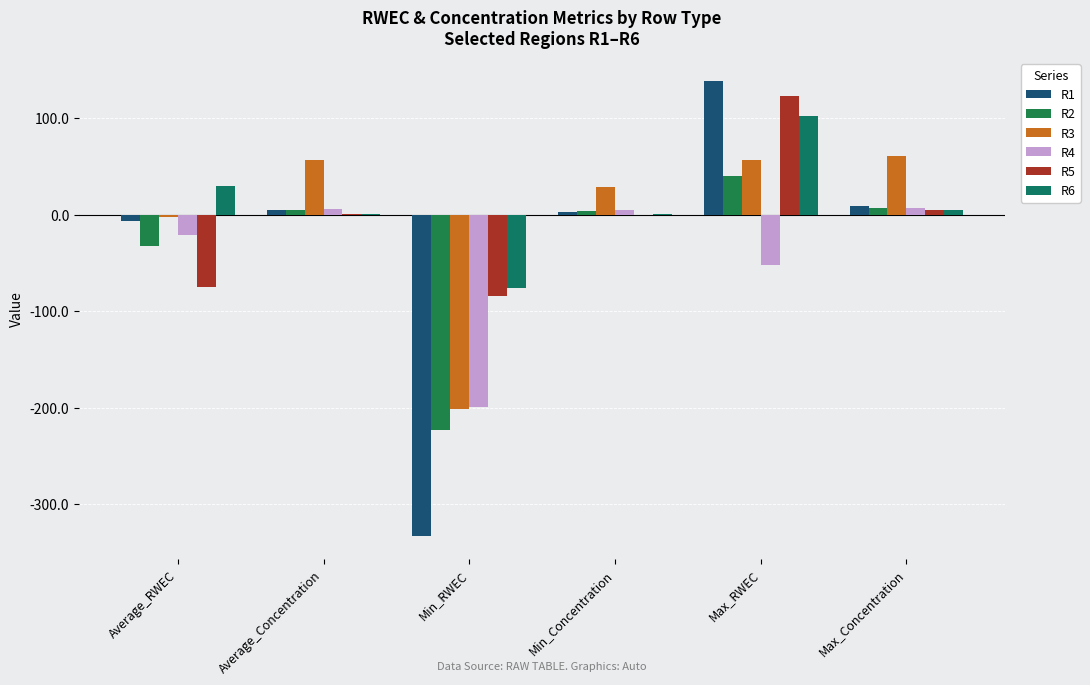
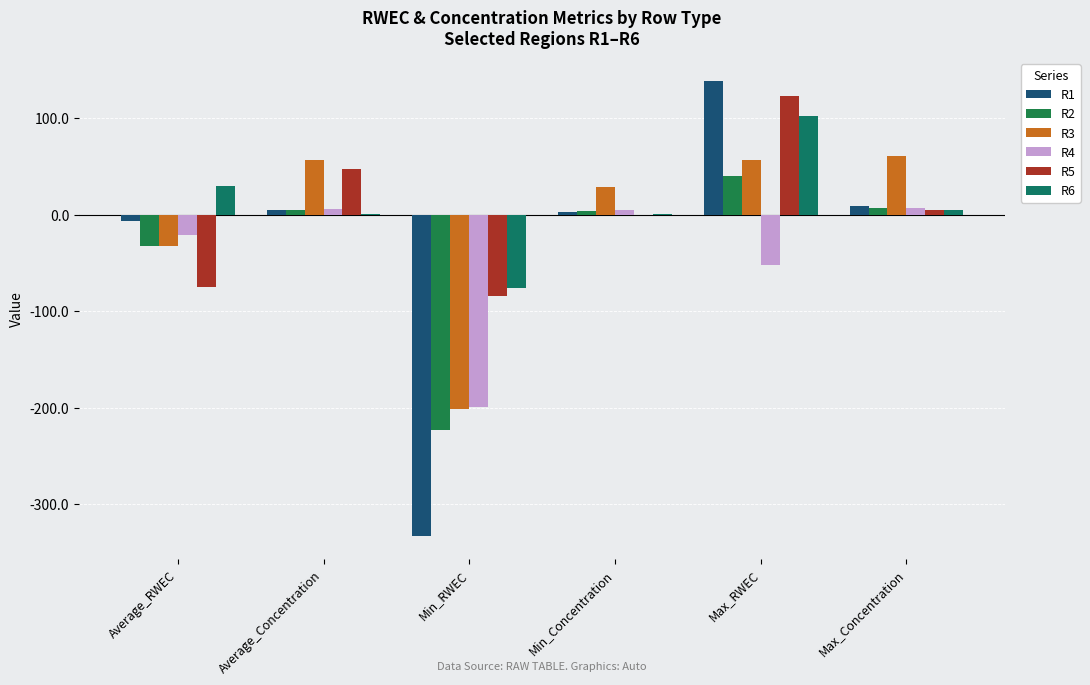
  {
    "R3": {
-     "Average_RWEC": 0,
+     "Average_RWEC": -30,
      "Average_Concentration": 60,
      "Min_RWEC": -200,
      "Min_Concentration": 30,
      "Max_RWEC": 60,
      "Max_Concentration": 60
    },
    "R4": {
      "Average_RWEC": -20,
      "Average_Concentration": 10,
      "Min_RWEC": -200,
      "Min_Concentration": 0,
      "Max_RWEC": -50,
      "Max_Concentration": 10
    },
    "R5": {
      "Average_RWEC": -70,
-     "Average_Concentration": 0,
+     "Average_Concentration": 50,
      "Min_RWEC": -80,
      "Min_Concentration": 0,
      "Max_RWEC": 120,
      "Max_Concentration": 0
    }
  }
